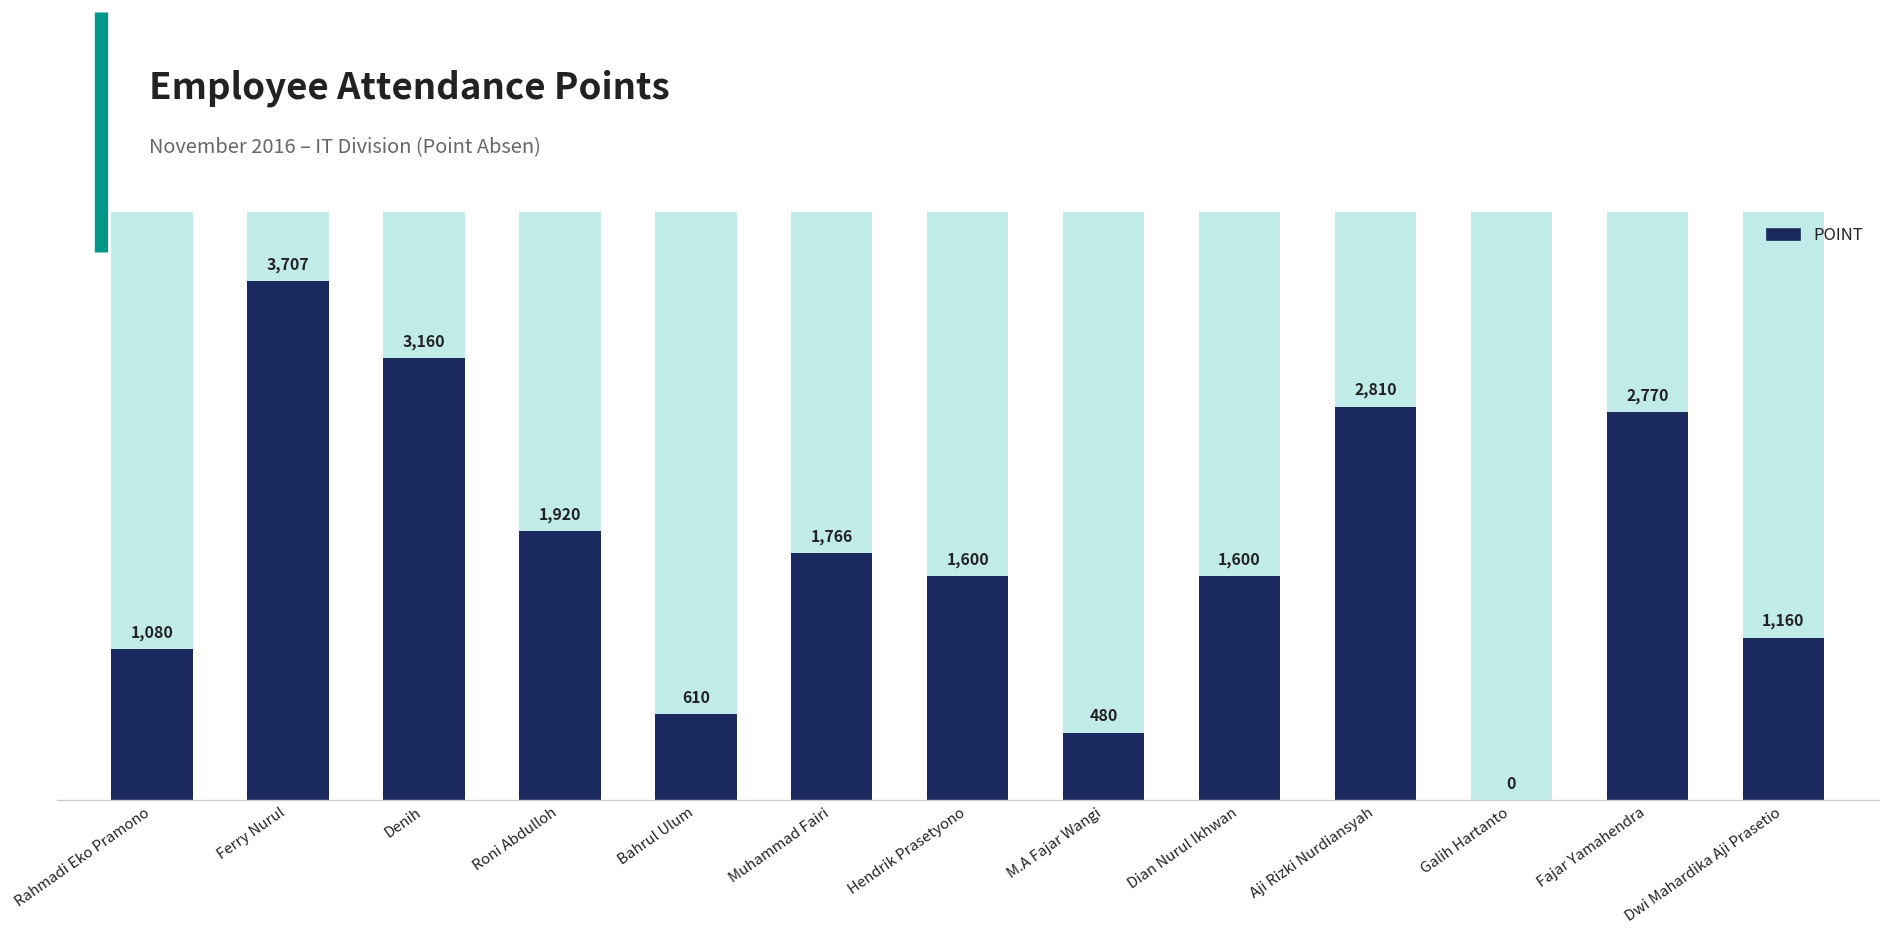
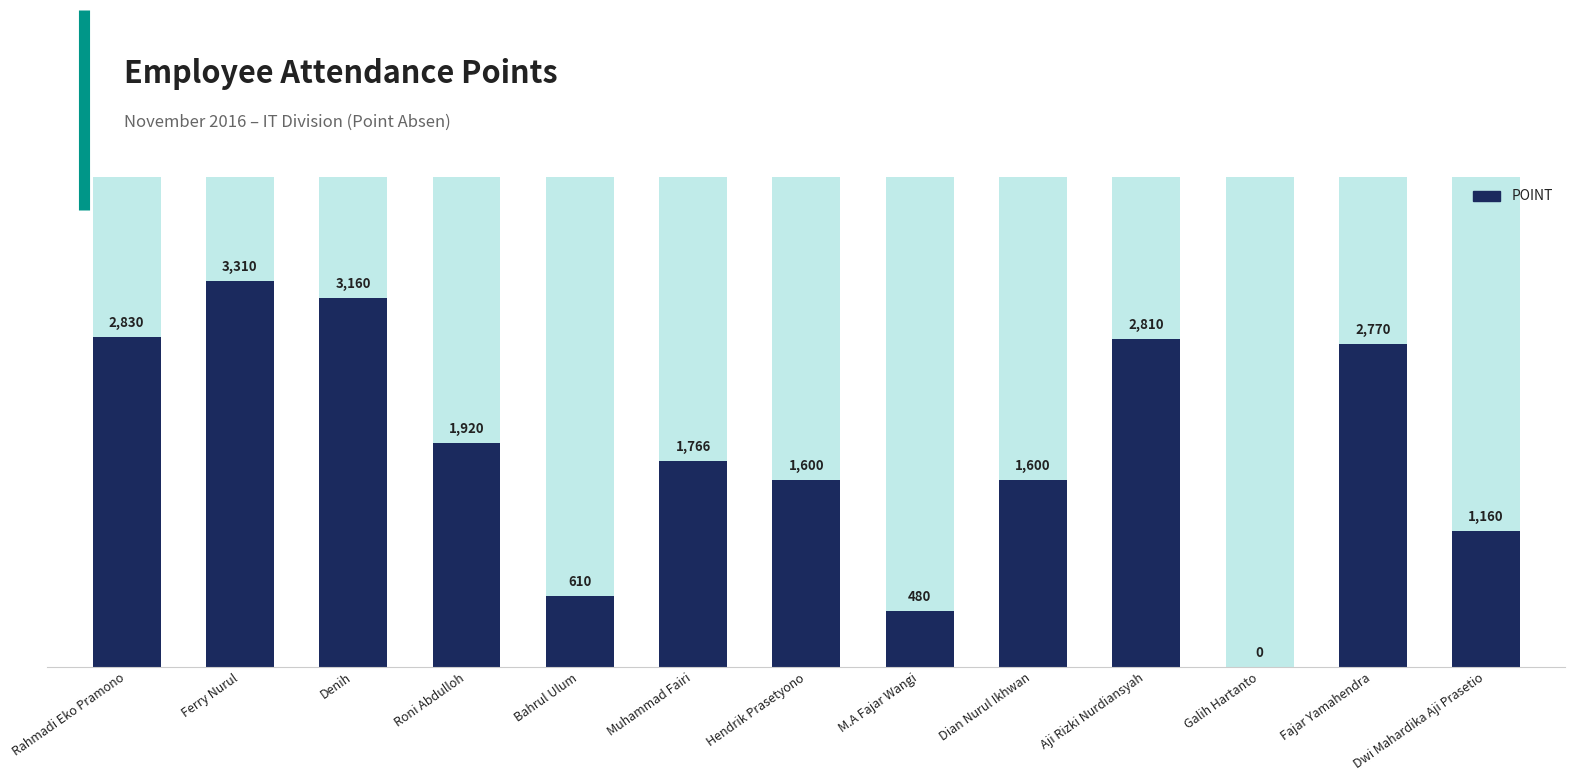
  {
    "POINT": {
-     "Rahmadi Eko Pramono": "1,080",
-     "Ferry Nurul": "3,707",
+     "Rahmadi Eko Pramono": "2,830",
+     "Ferry Nurul": "3,310",
      "Galih Hartanto": "0"
    }
  }
